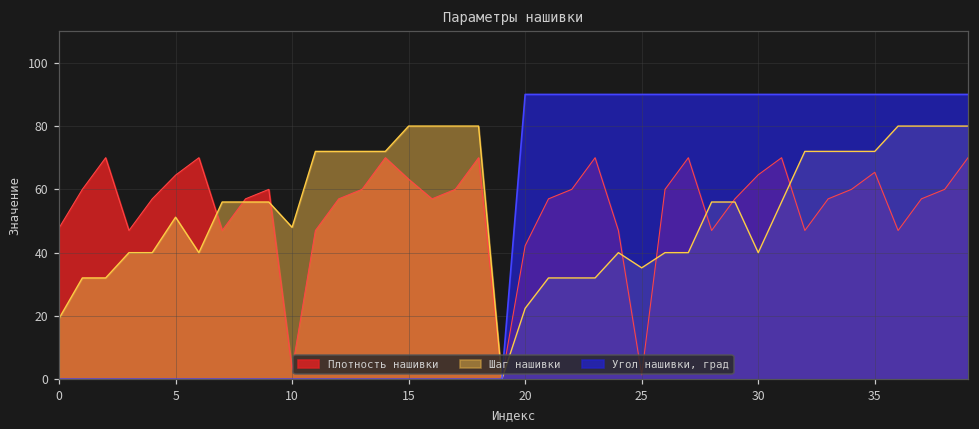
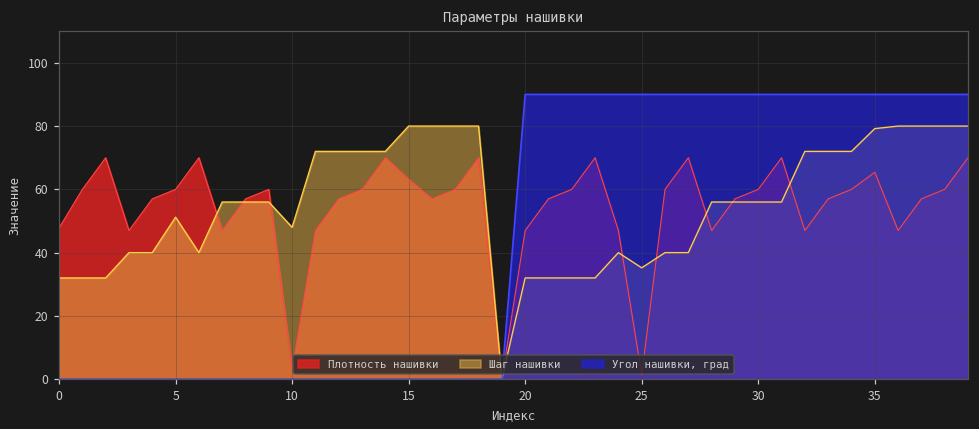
  {
    "Плотность нашивки": {
      "0": 48,
-     "5": 65,
+     "5": 60,
      "10": 3,
      "15": 63,
-     "20": 42,
+     "20": 47,
      "25": 1,
-     "30": 65,
+     "30": 60,
      "35": 65
    },
    "Шаг нашивки": {
-     "0": 19,
+     "0": 32,
      "5": 51,
      "10": 48,
      "15": 80,
-     "20": 22,
+     "20": 32,
      "25": 35,
-     "30": 40,
-     "35": 72
+     "30": 56,
+     "35": 79
    },
    "Угол нашивки, град": {
      "0": 0,
      "5": 0,
      "10": 0,
      "15": 0,
      "20": 90,
      "25": 90,
      "30": 90,
      "35": 90
    }
  }
